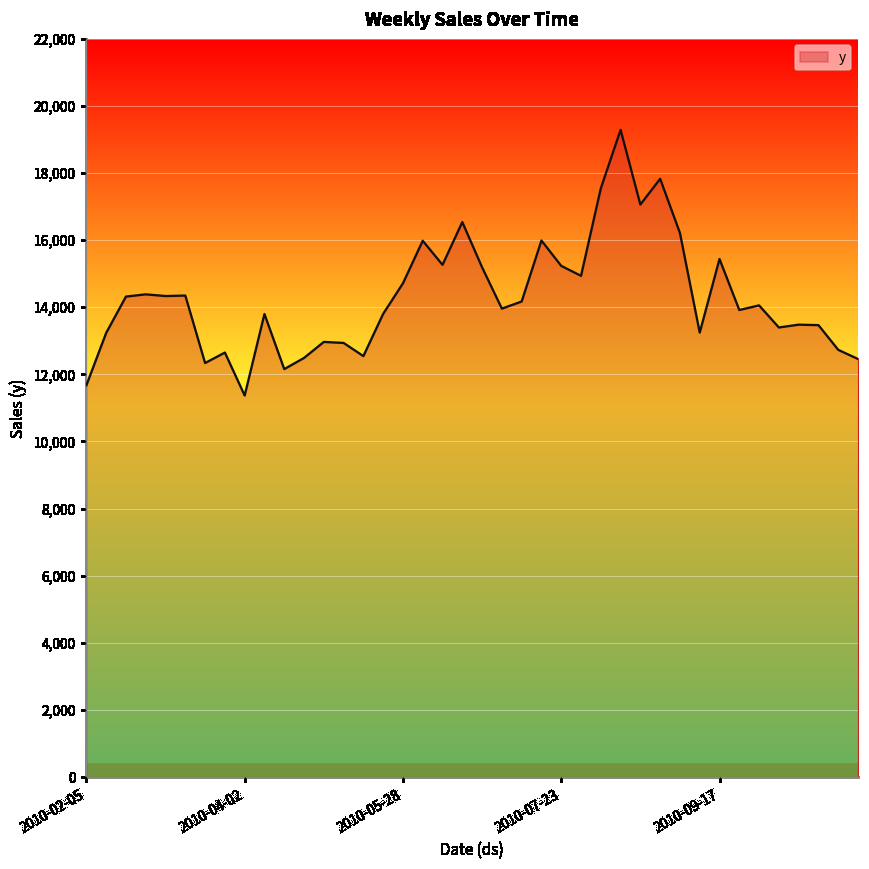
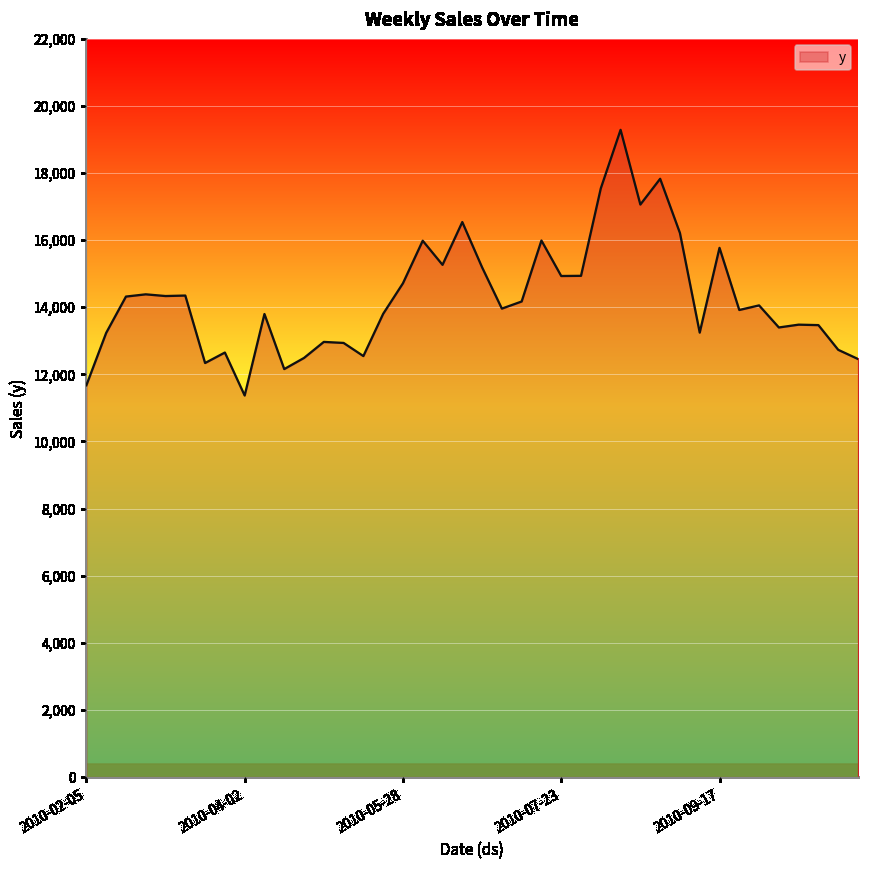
  {
    "2010-02-05": "11,700",
    "2010-04-02": "11,400",
    "2010-05-28": "14,700",
-   "2010-07-23": "15,200",
-   "2010-09-17": "15,400"
+   "2010-07-23": "14,900",
+   "2010-09-17": "15,800"
  }
